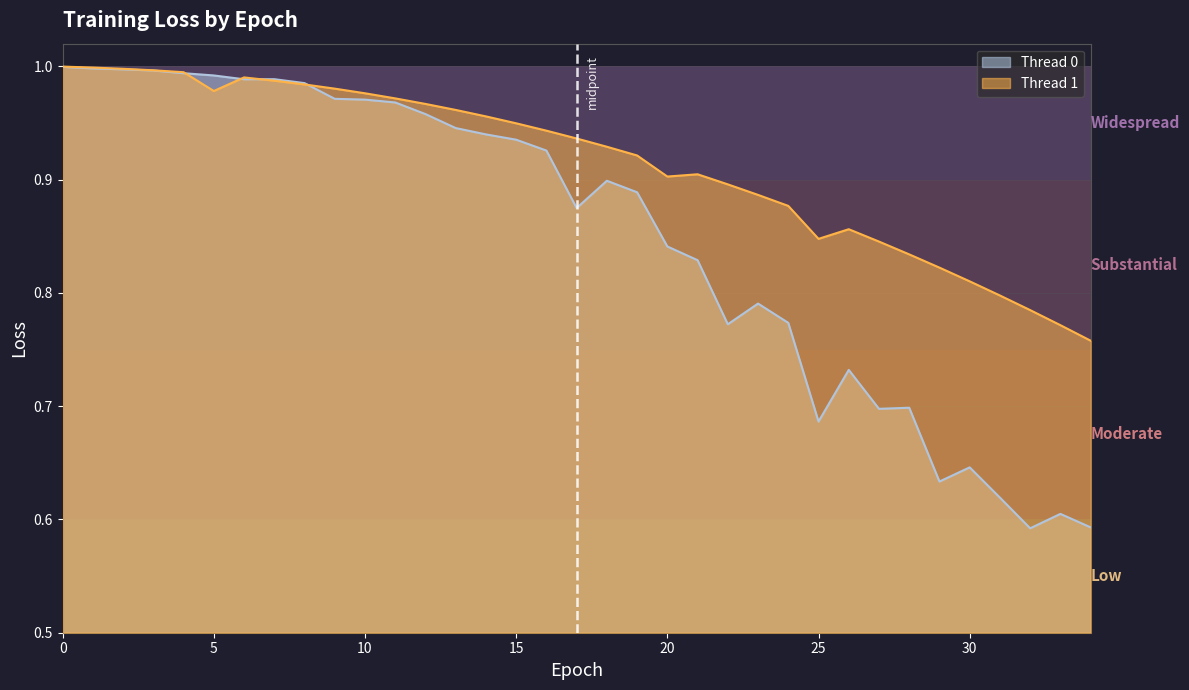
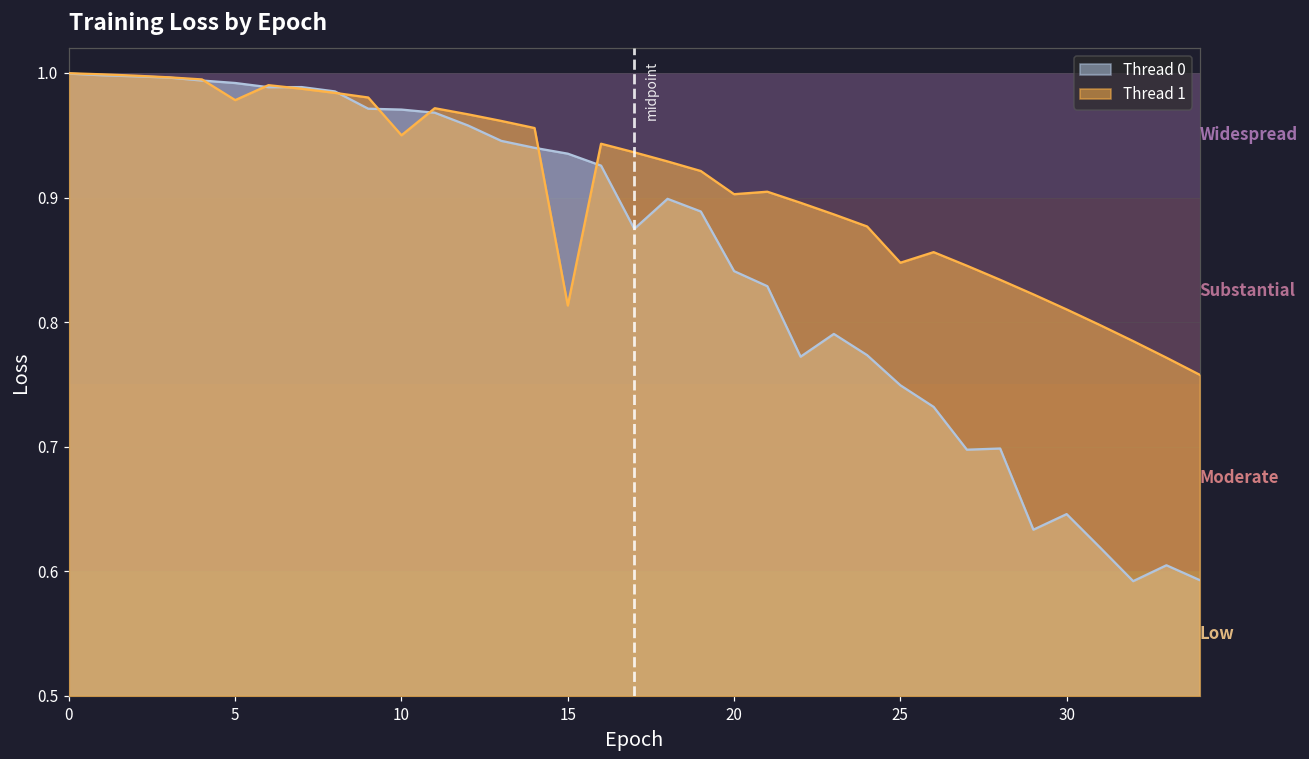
  {
    "Thread 0": {
      "5": 0.992,
      "10": 0.971,
      "15": 0.935,
      "20": 0.841,
-     "25": 0.686,
+     "25": 0.749,
      "30": 0.646
    },
    "Thread 1": {
      "5": 0.978,
-     "10": 0.976,
-     "15": 0.950,
+     "10": 0.950,
+     "15": 0.813,
      "20": 0.903,
      "25": 0.848,
      "30": 0.810
    }
  }
